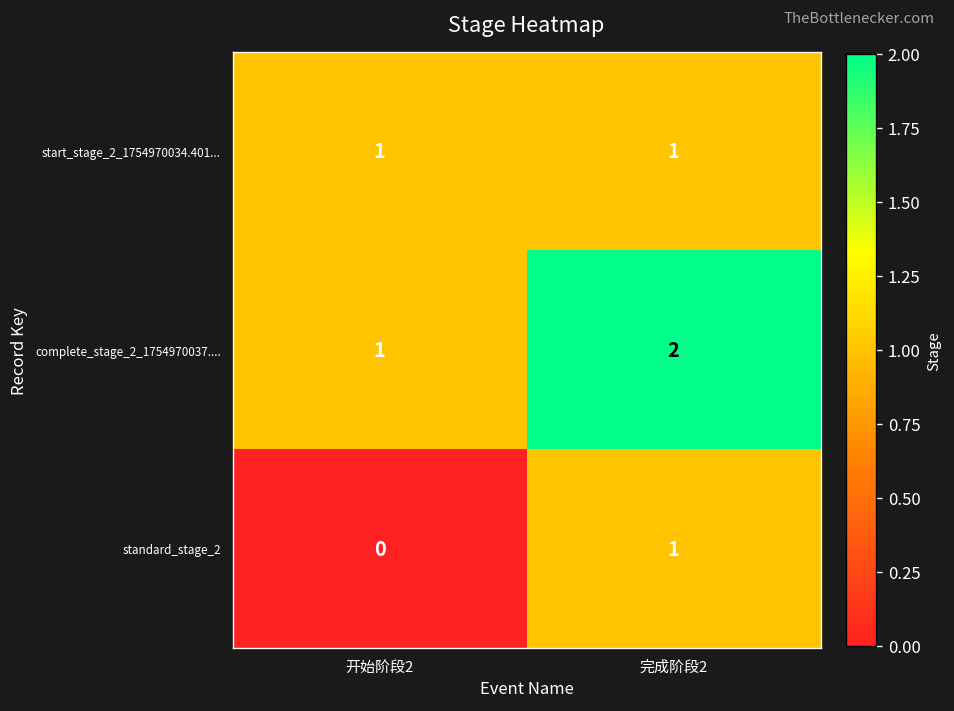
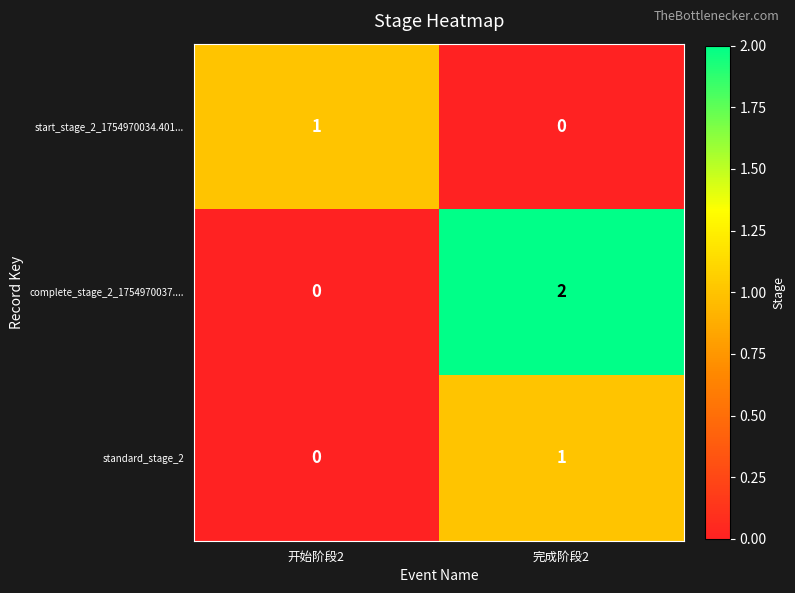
  {
    "start_stage_2_1754970034.401...": {
      "开始阶段2": 1,
-     "完成阶段2": 1
+     "完成阶段2": 0
    },
    "complete_stage_2_1754970037....": {
-     "开始阶段2": 1,
+     "开始阶段2": 0,
      "完成阶段2": 2
    },
    "standard_stage_2": {
      "开始阶段2": 0,
      "完成阶段2": 1
    }
  }
